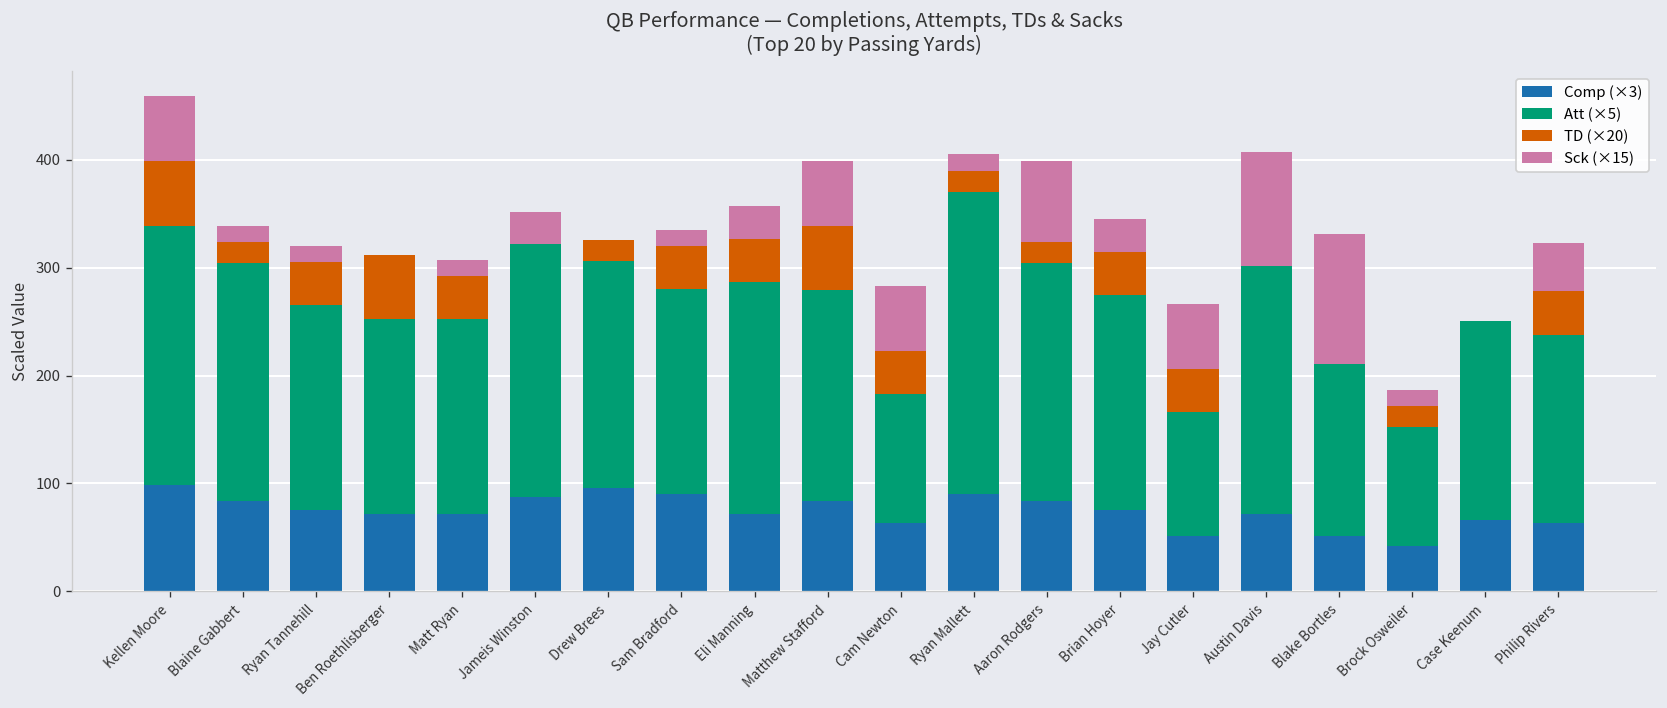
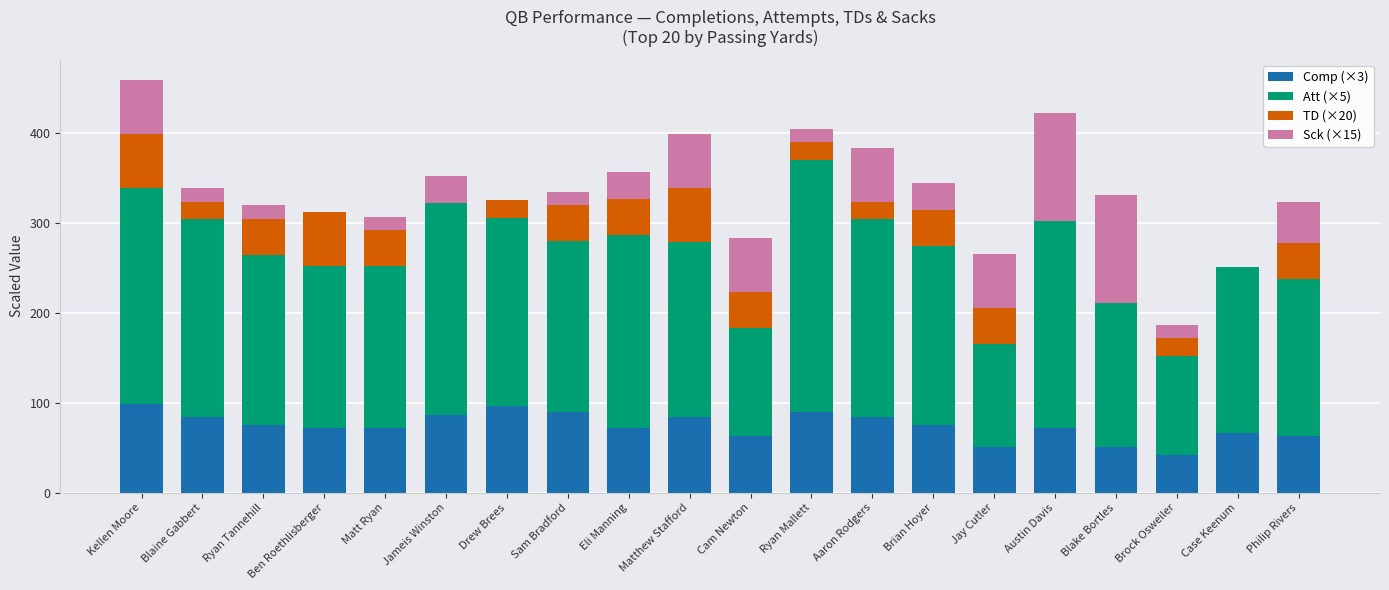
  {
    "Comp (×3)": {
      "Kellen Moore": 100,
      "Blaine Gabbert": 80,
      "Ryan Tannehill": 80,
      "Ben Roethlisberger": 70,
      "Matt Ryan": 70,
      "Jameis Winston": 90,
      "Drew Brees": 100,
      "Sam Bradford": 90,
      "Eli Manning": 70,
      "Matthew Stafford": 80,
      "Cam Newton": 60,
      "Ryan Mallett": 90,
      "Aaron Rodgers": 80,
      "Brian Hoyer": 80,
      "Jay Cutler": 50,
      "Austin Davis": 70,
      "Blake Bortles": 50,
      "Brock Osweiler": 40,
      "Case Keenum": 70,
      "Philip Rivers": 60
    },
    "Att (×5)": {
      "Kellen Moore": 240,
      "Blaine Gabbert": 220,
      "Ryan Tannehill": 190,
      "Ben Roethlisberger": 180,
      "Matt Ryan": 180,
      "Jameis Winston": 240,
      "Drew Brees": 210,
      "Sam Bradford": 190,
      "Eli Manning": 220,
      "Matthew Stafford": 200,
      "Cam Newton": 120,
      "Ryan Mallett": 280,
      "Aaron Rodgers": 220,
      "Brian Hoyer": 200,
      "Jay Cutler": 120,
      "Austin Davis": 230,
      "Blake Bortles": 160,
      "Brock Osweiler": 110,
      "Case Keenum": 190,
      "Philip Rivers": 180
    },
    "TD (×20)": {
      "Kellen Moore": 60,
      "Blaine Gabbert": 20,
      "Ryan Tannehill": 40,
      "Ben Roethlisberger": 60,
      "Matt Ryan": 40,
      "Jameis Winston": 0,
      "Drew Brees": 20,
      "Sam Bradford": 40,
      "Eli Manning": 40,
      "Matthew Stafford": 60,
      "Cam Newton": 40,
      "Ryan Mallett": 20,
      "Aaron Rodgers": 20,
      "Brian Hoyer": 40,
      "Jay Cutler": 40,
      "Austin Davis": 0,
      "Blake Bortles": 0,
      "Brock Osweiler": 20,
      "Case Keenum": 0,
      "Philip Rivers": 40
    },
    "Sck (×15)": {
      "Kellen Moore": 60,
      "Blaine Gabbert": 20,
      "Ryan Tannehill": 20,
      "Ben Roethlisberger": 0,
      "Matt Ryan": 20,
      "Jameis Winston": 30,
      "Drew Brees": 0,
      "Sam Bradford": 20,
      "Eli Manning": 30,
      "Matthew Stafford": 60,
      "Cam Newton": 60,
      "Ryan Mallett": 20,
-     "Aaron Rodgers": 80,
+     "Aaron Rodgers": 60,
      "Brian Hoyer": 30,
      "Jay Cutler": 60,
-     "Austin Davis": 110,
+     "Austin Davis": 120,
      "Blake Bortles": 120,
      "Brock Osweiler": 20,
      "Case Keenum": 0,
      "Philip Rivers": 50
    }
  }
